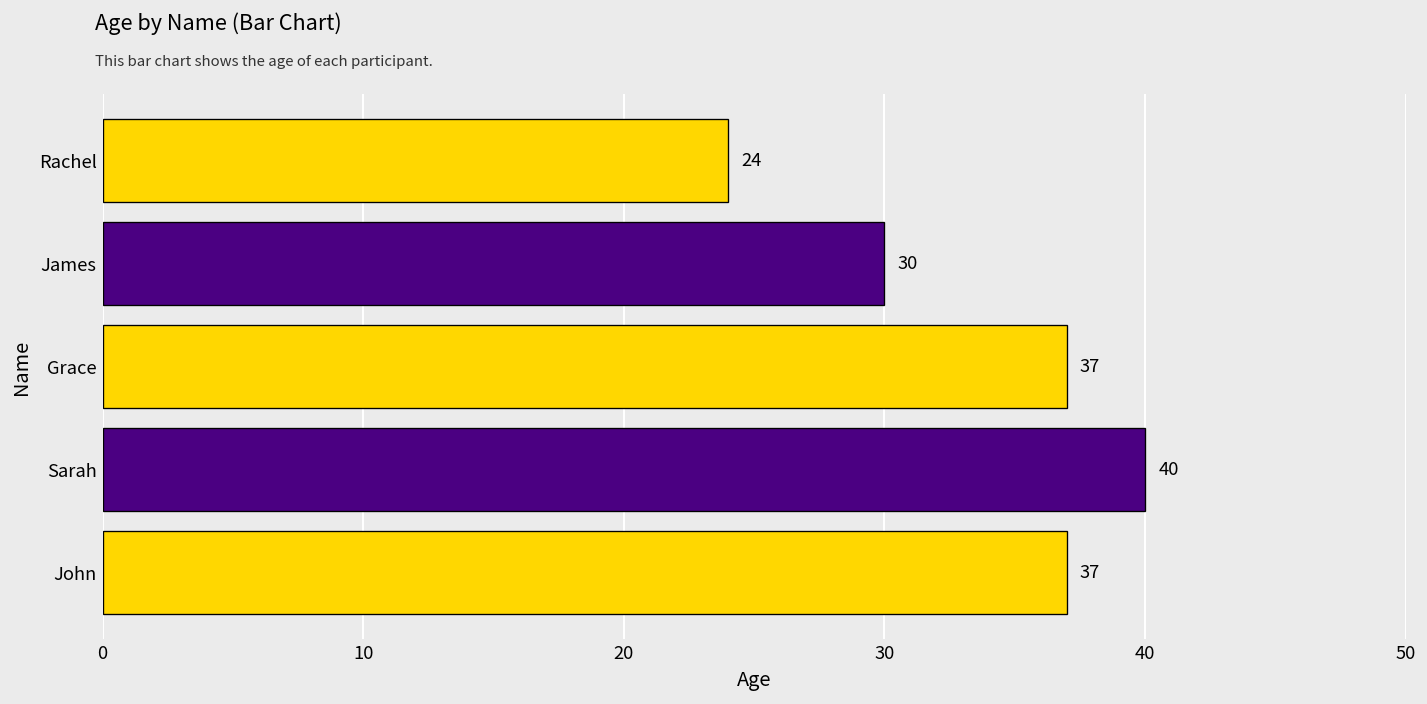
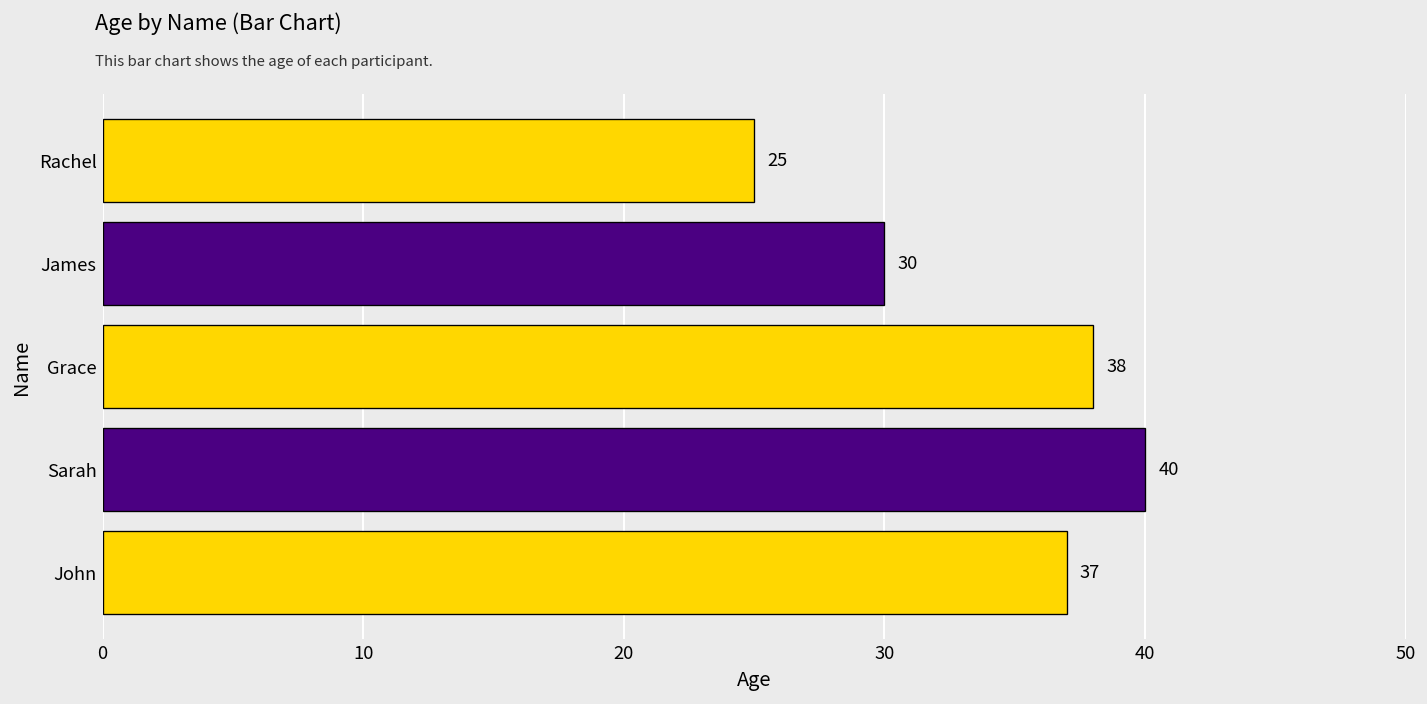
  {
-   "Rachel": 24,
+   "Rachel": 25,
    "James": 30,
-   "Grace": 37,
+   "Grace": 38,
    "Sarah": 40,
    "John": 37
  }
